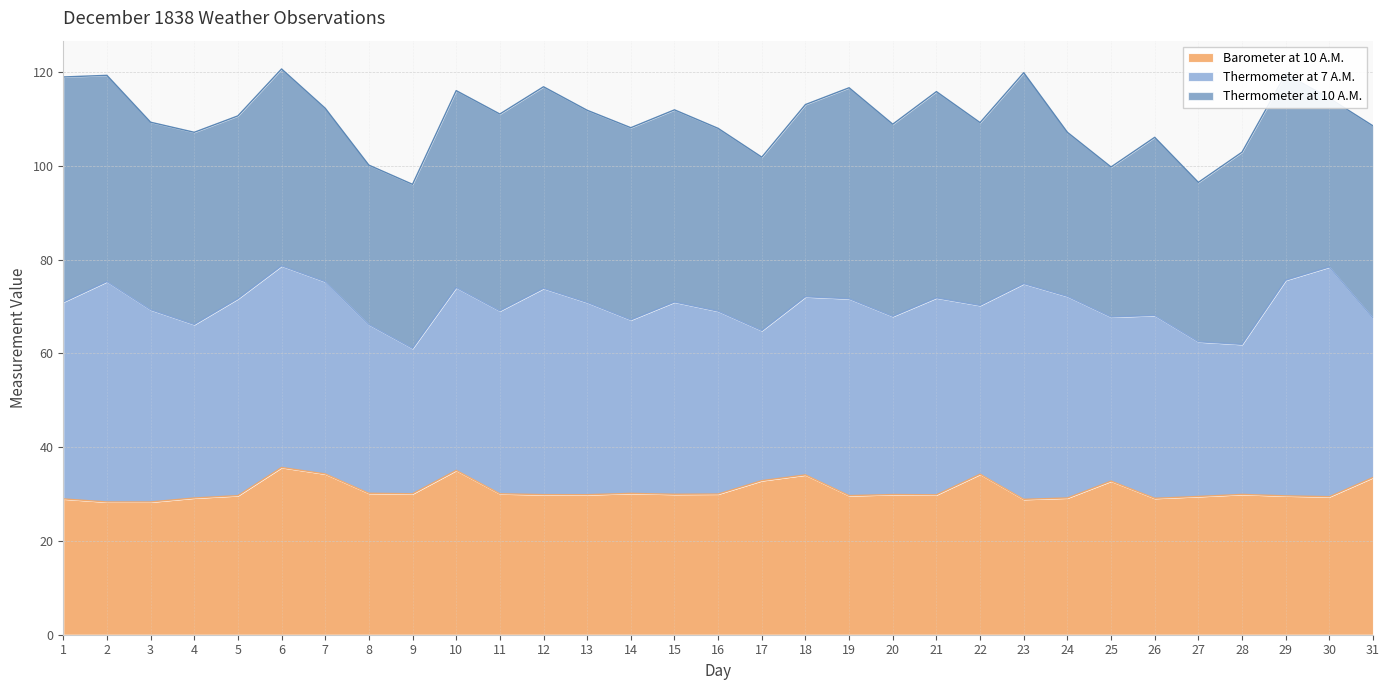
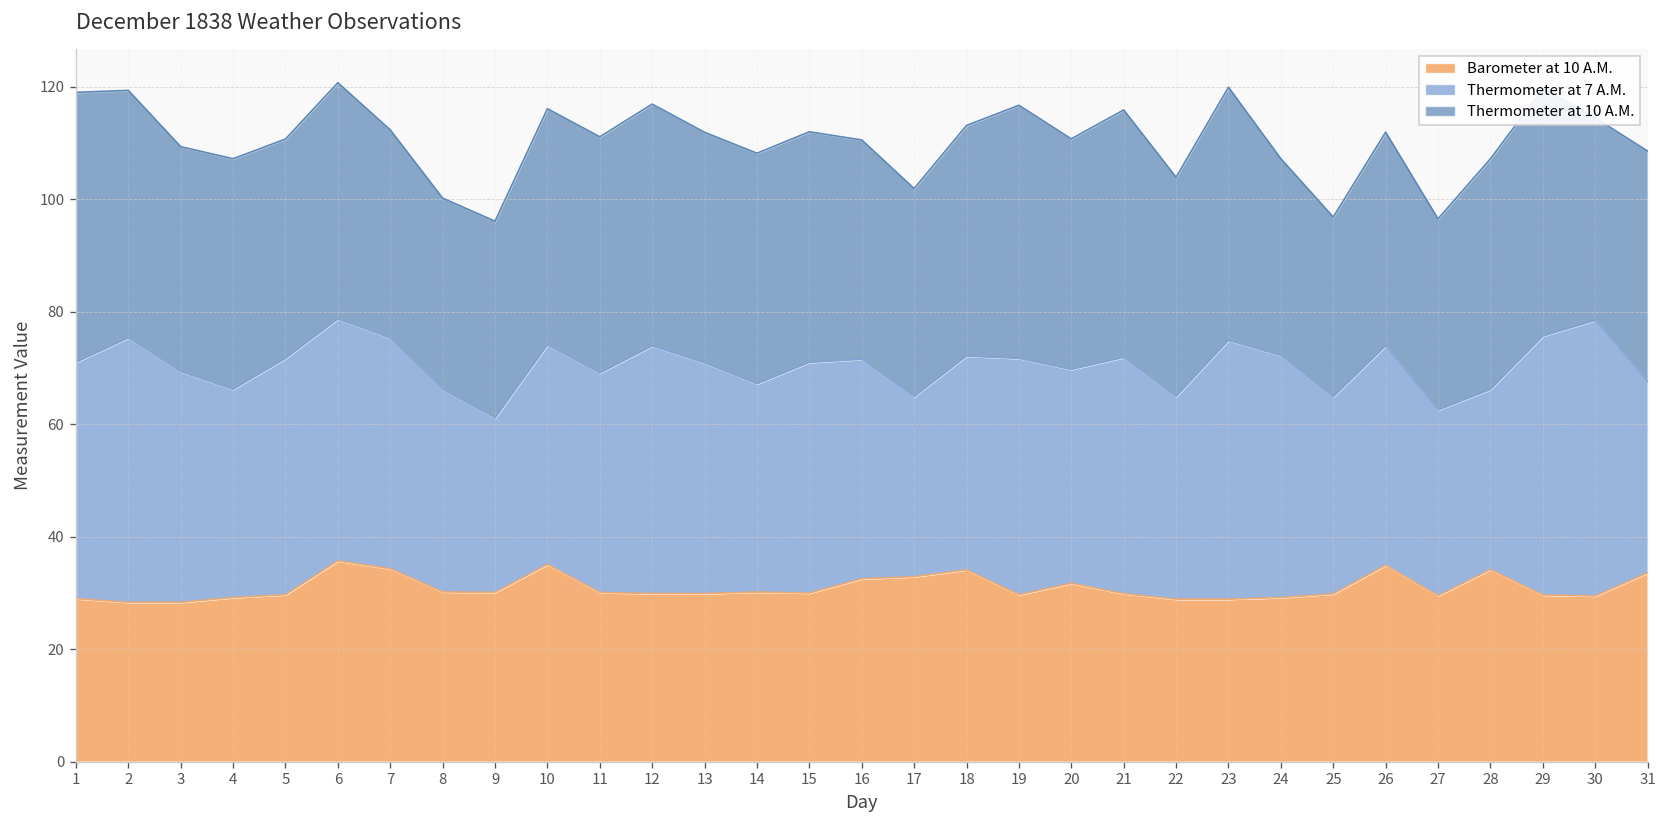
  {
    "Barometer at 10 A.M.": {
      "1": 29,
      "2": 28,
      "3": 28,
      "4": 29,
      "5": 30,
      "6": 36,
      "7": 34,
      "8": 30,
      "9": 30,
      "10": 35,
      "11": 30,
      "12": 30,
      "13": 30,
      "14": 30,
      "15": 30,
-     "16": 30,
+     "16": 33,
      "17": 33,
      "18": 34,
      "19": 30,
-     "20": 30,
+     "20": 32,
      "21": 30,
-     "22": 34,
+     "22": 29,
      "23": 29,
      "24": 29,
-     "25": 33,
-     "26": 29,
+     "25": 30,
+     "26": 35,
      "27": 29,
-     "28": 30,
+     "28": 34,
      "29": 30,
      "30": 29,
      "31": 34
    }
  }
